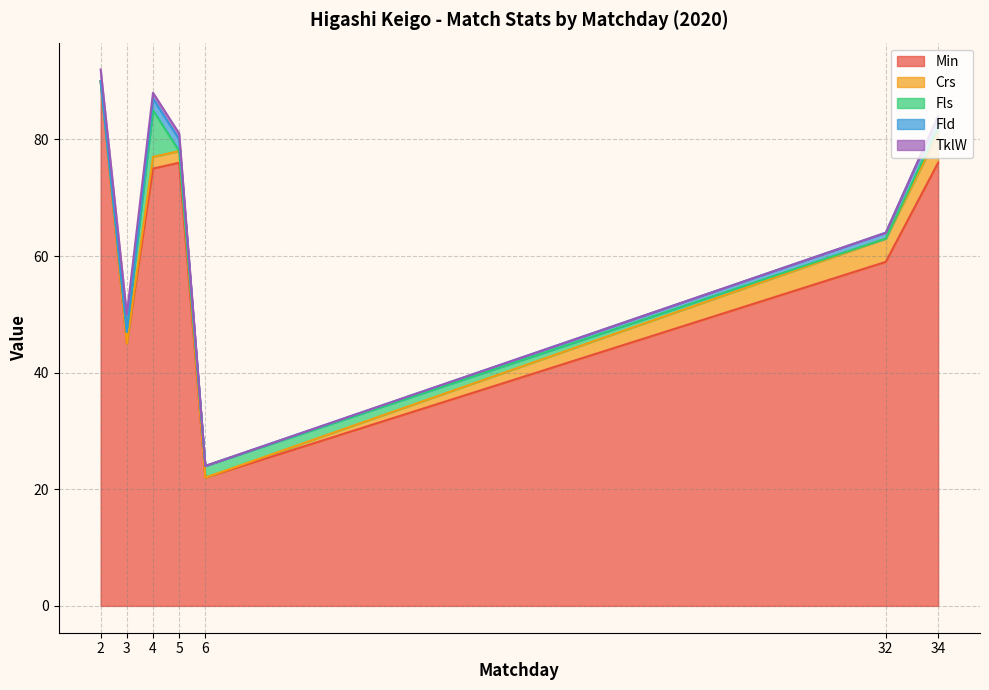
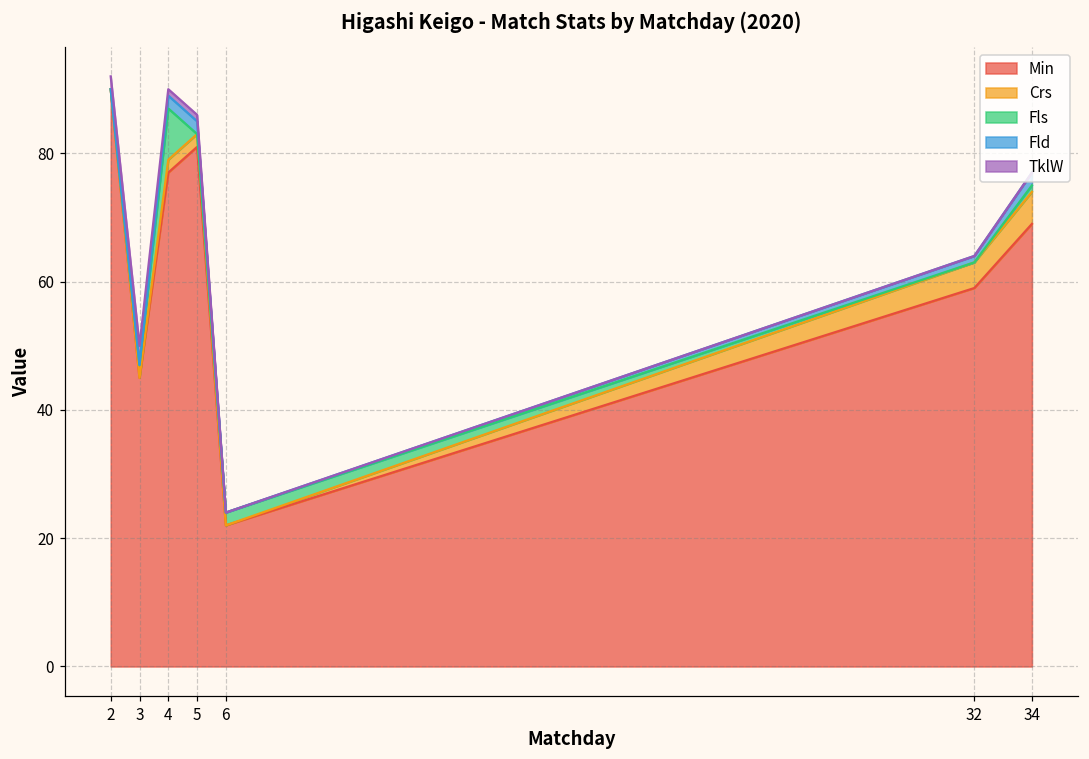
  {
    "Min": {
-     "4": 75,
-     "5": 76,
+     "4": 77,
+     "5": 81,
      "32": 59,
-     "34": 76
+     "34": 69
    },
    "Crs": {
      "4": 2
    },
    "Fls": {
      "4": 8
    },
    "Fld": {
      "4": 2,
      "5": 2
    },
    "TklW": {
      "2": 2,
      "3": 3,
      "4": 1,
      "5": 1
    }
  }
